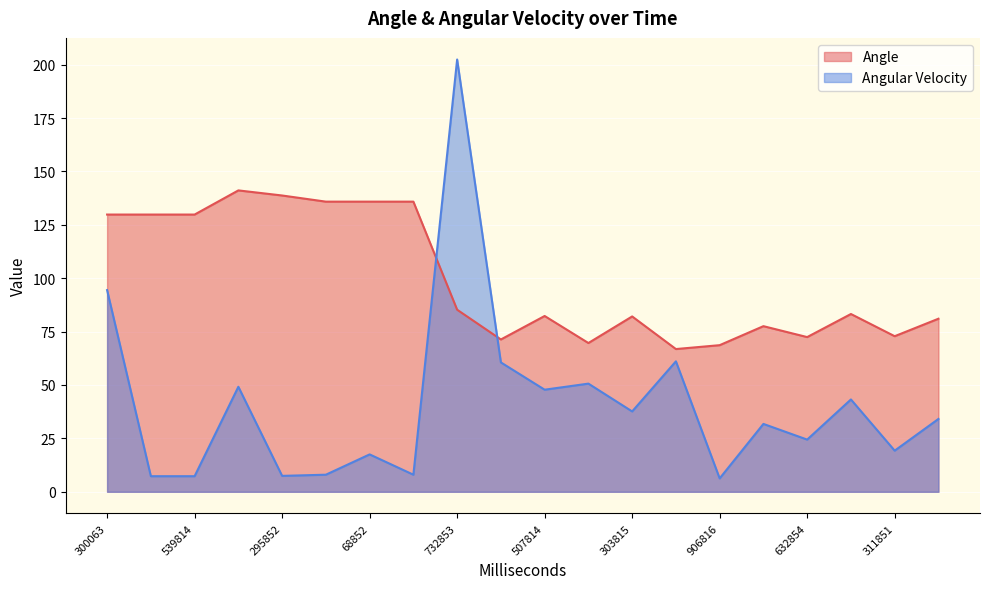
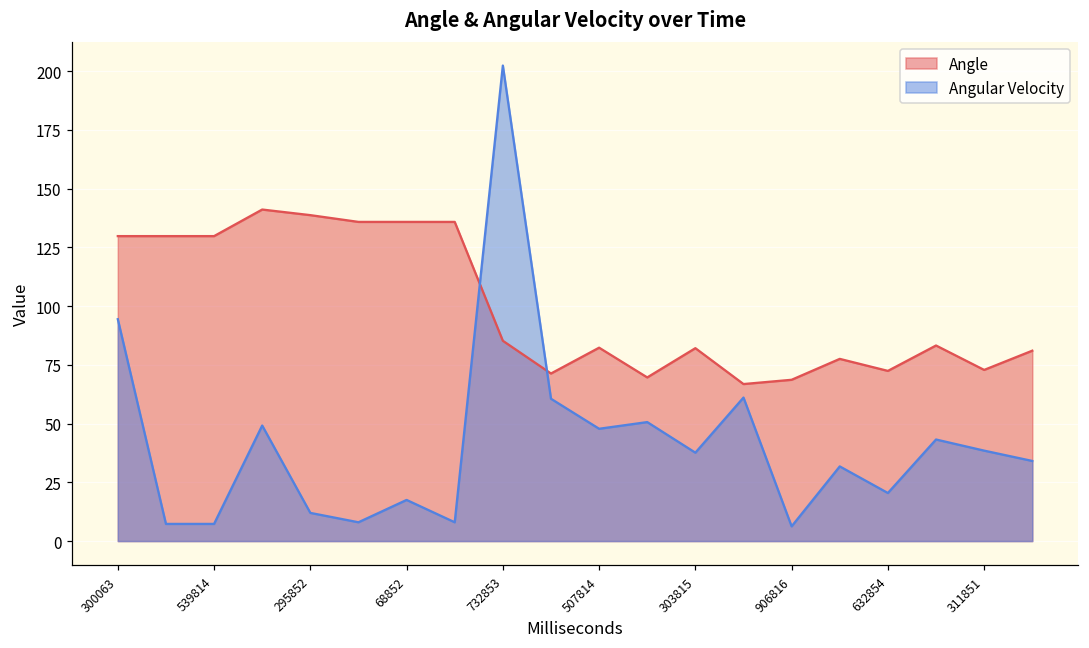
  {
    "Angle": {
      "300063": 130,
      "539814": 130,
      "295852": 139,
      "68852": 136,
      "732853": 85,
      "507814": 82,
      "303815": 82,
      "906816": 69,
      "632854": 72,
      "311851": 73
    },
    "Angular Velocity": {
      "300063": 94,
      "539814": 7,
-     "295852": 7,
+     "295852": 12,
      "68852": 18,
      "732853": 202,
      "507814": 48,
      "303815": 38,
      "906816": 6,
-     "632854": 24,
-     "311851": 19
+     "632854": 20,
+     "311851": 38
    }
  }
